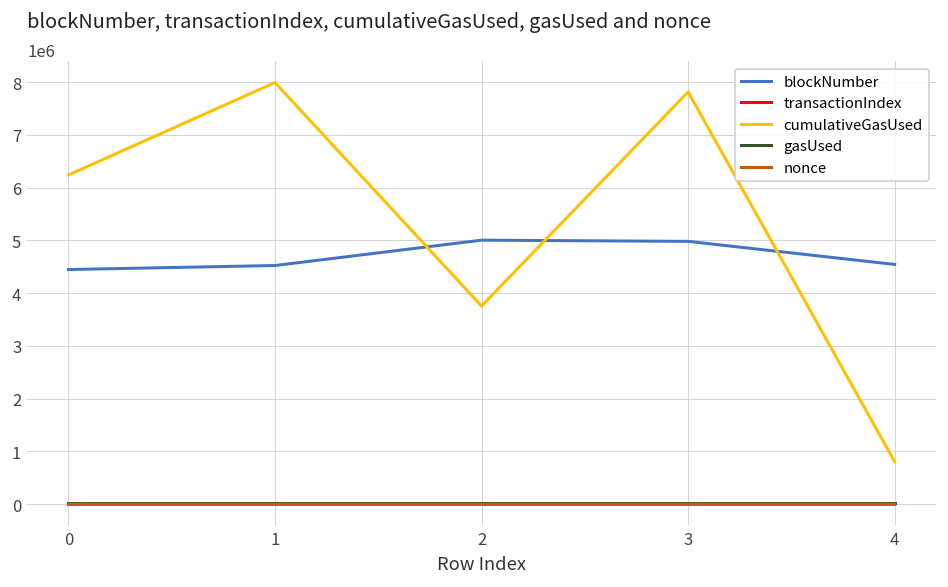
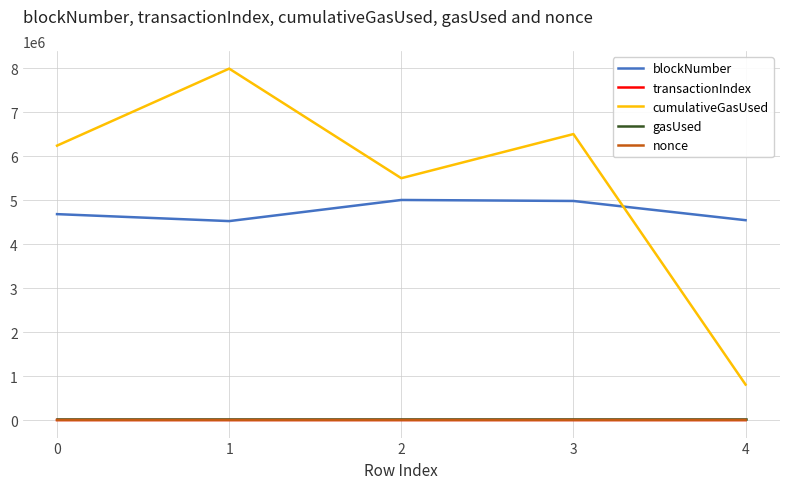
  {
    "blockNumber": {
-     "0": 4400000,
+     "0": 4700000,
      "1": 4500000,
      "2": 5000000,
      "3": 5000000,
      "4": 4500000
    },
    "cumulativeGasUsed": {
      "0": 6200000,
      "1": 8000000,
-     "2": 3800000,
-     "3": 7800000,
+     "2": 5500000,
+     "3": 6500000,
      "4": 800000
    }
  }
